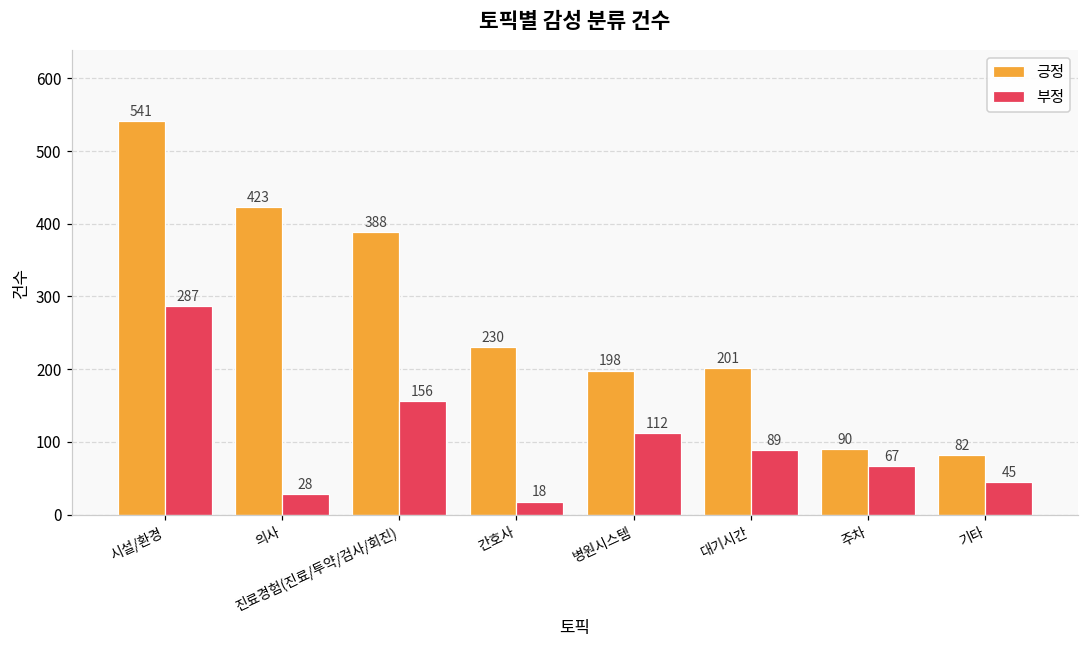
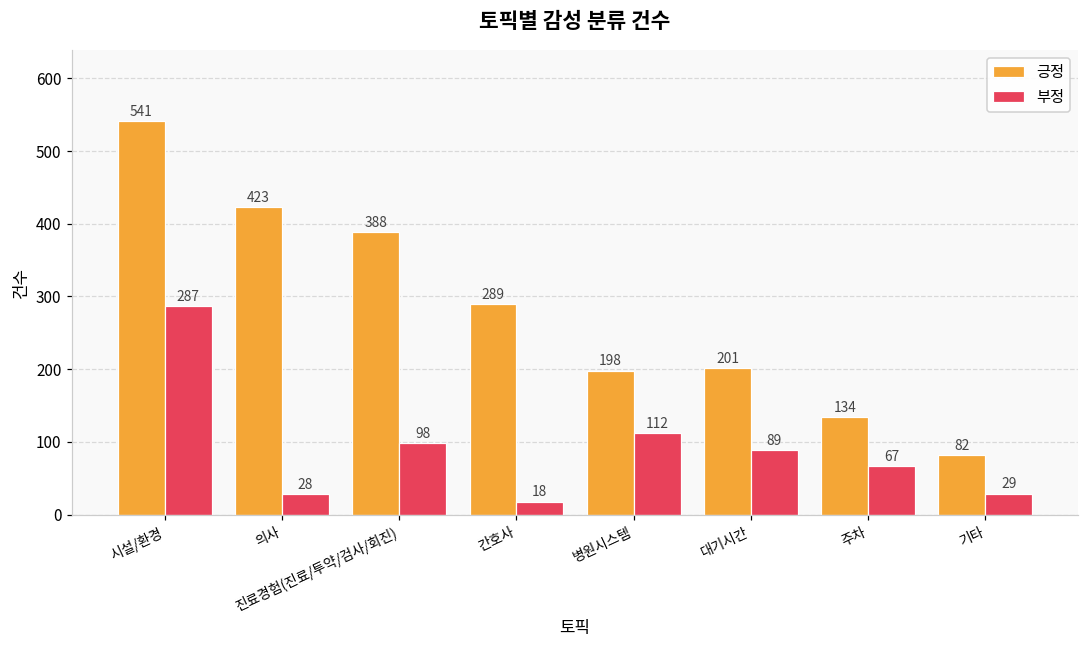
  {
    "긍정": {
      "시설/환경": 541,
      "의사": 423,
      "진료경험(진료/투약/검사/회진)": 388,
-     "간호사": 230,
+     "간호사": 289,
      "병원시스템": 198,
      "대기시간": 201,
-     "주차": 90,
+     "주차": 134,
      "기타": 82
    },
    "부정": {
      "시설/환경": 287,
      "의사": 28,
-     "진료경험(진료/투약/검사/회진)": 156,
+     "진료경험(진료/투약/검사/회진)": 98,
      "간호사": 18,
      "병원시스템": 112,
      "대기시간": 89,
      "주차": 67,
-     "기타": 45
+     "기타": 29
    }
  }
